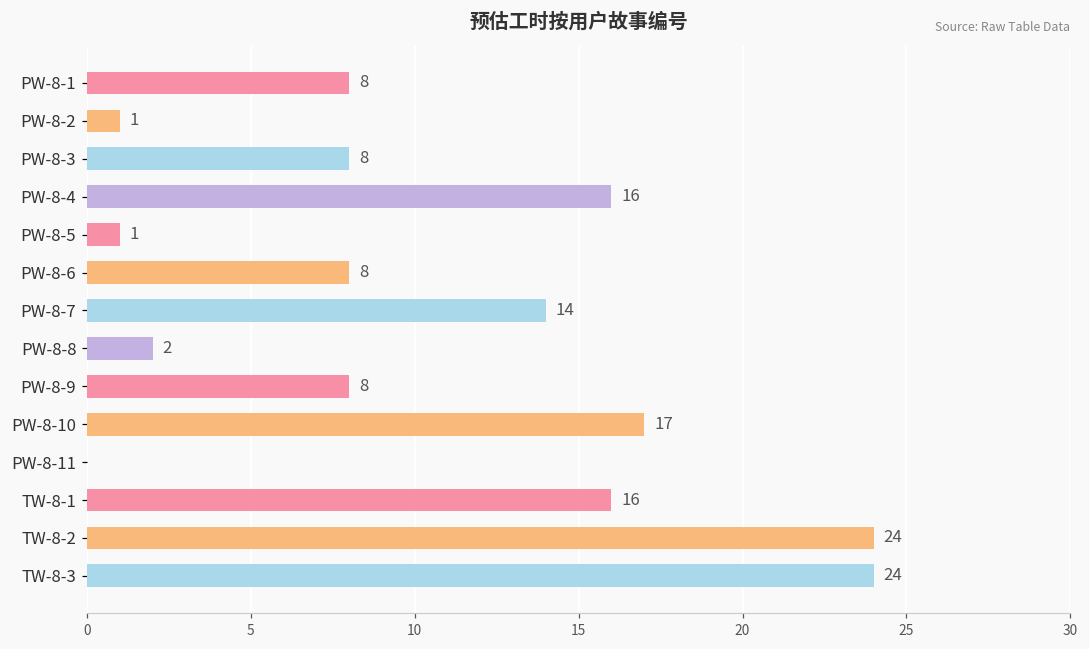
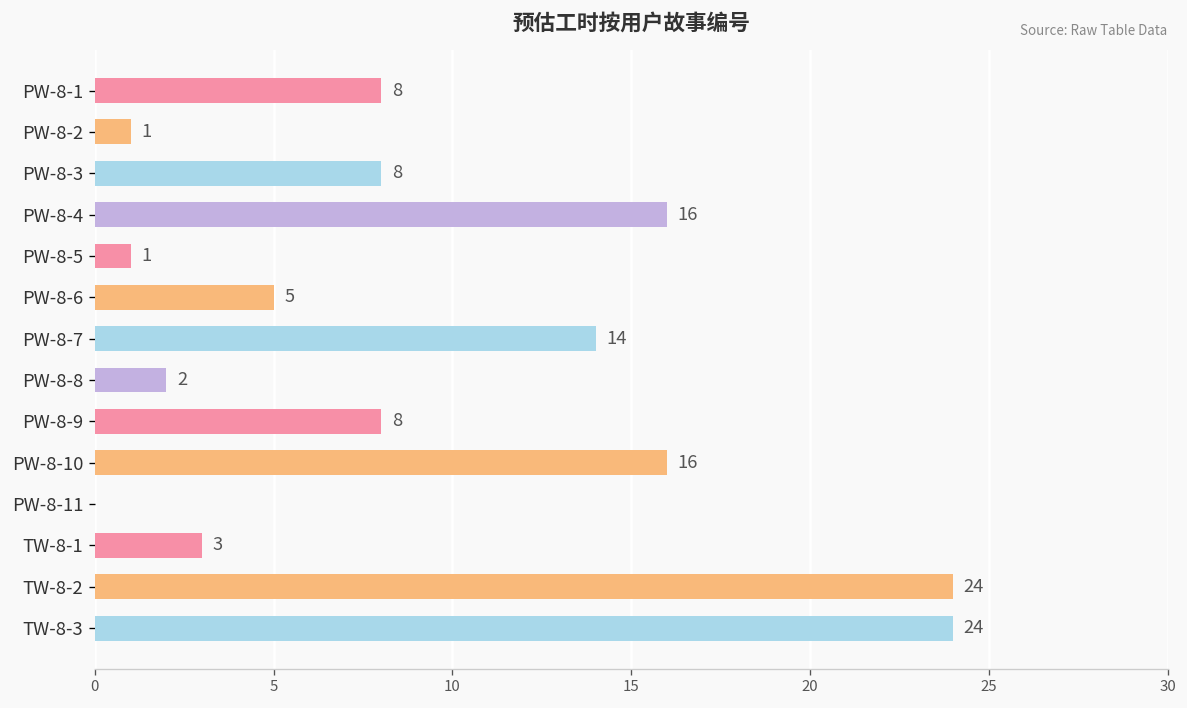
  {
    "PW-8-1": 8,
    "PW-8-2": 1,
    "PW-8-3": 8,
    "PW-8-4": 16,
    "PW-8-5": 1,
-   "PW-8-6": 8,
+   "PW-8-6": 5,
    "PW-8-7": 14,
    "PW-8-8": 2,
    "PW-8-9": 8,
-   "PW-8-10": 17,
-   "TW-8-1": 16,
+   "PW-8-10": 16,
+   "TW-8-1": 3,
    "TW-8-2": 24,
    "TW-8-3": 24
  }
